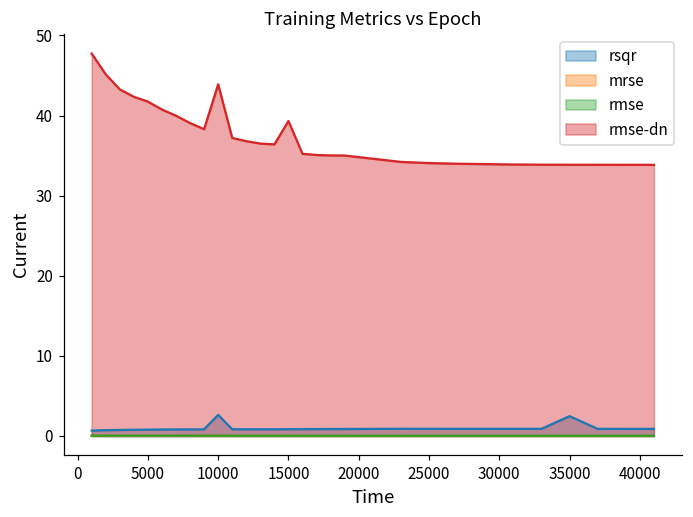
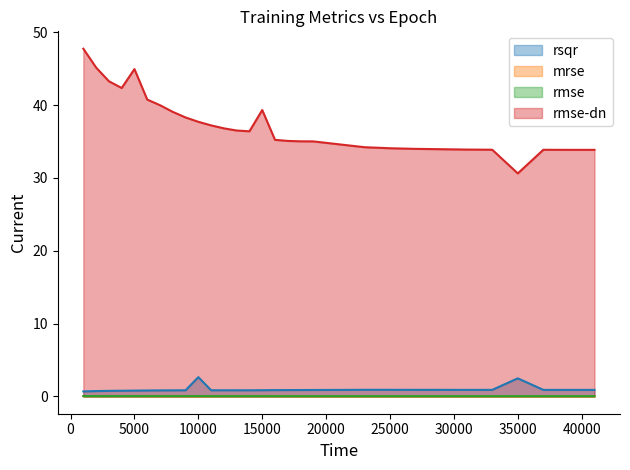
  {
    "rsqr": {
      "5000": 1,
      "10000": 3,
      "15000": 1,
      "25000": 1,
      "35000": 2
    },
    "rmse": {
      "5000": 0,
      "10000": 0,
      "15000": 0,
      "25000": 0,
      "35000": 0
    },
    "rmse-dn": {
-     "5000": 42,
-     "10000": 44,
+     "5000": 45,
+     "10000": 38,
      "15000": 39,
      "25000": 34,
-     "35000": 34
+     "35000": 31
    }
  }
